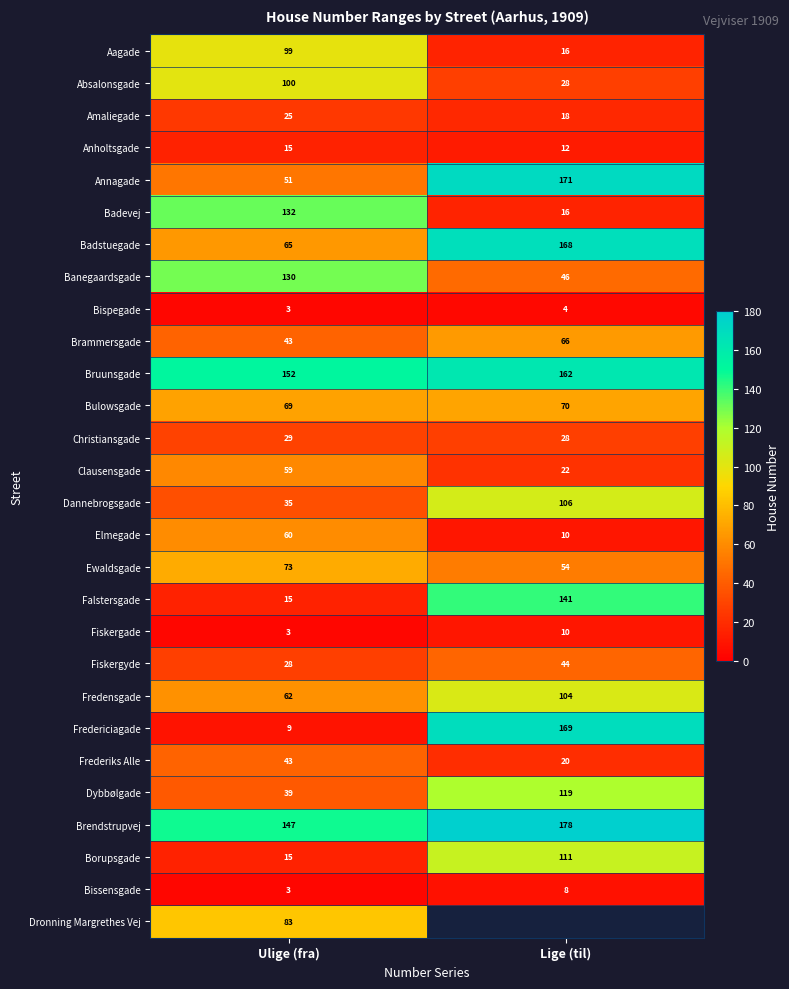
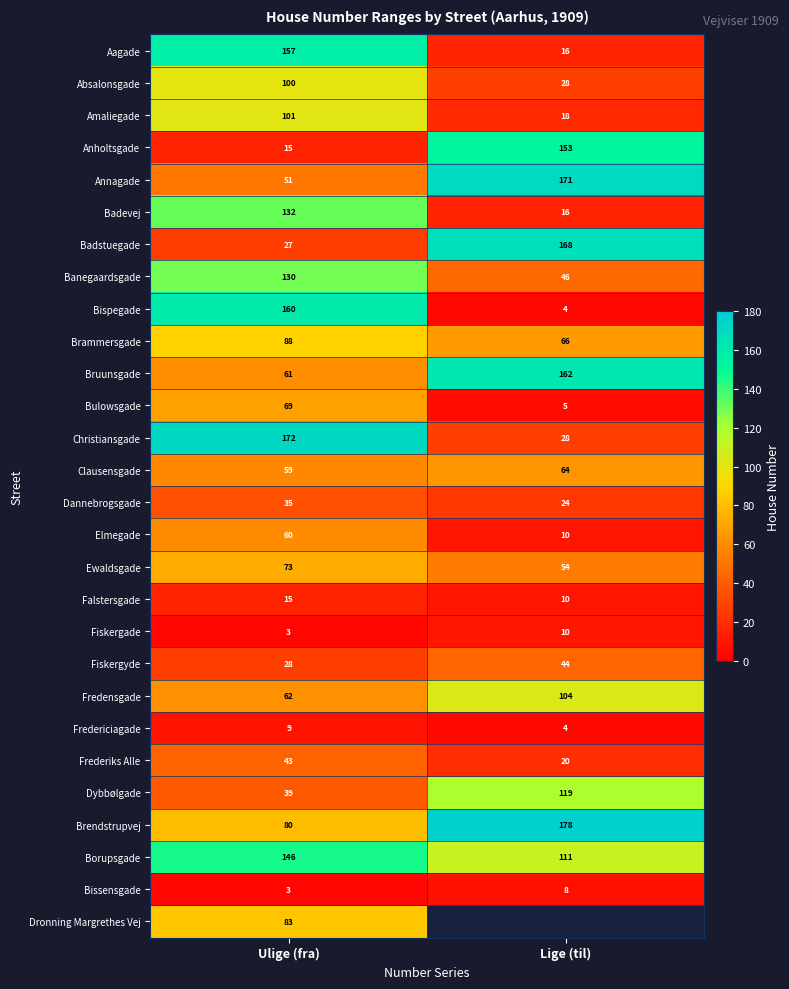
  {
    "Aagade": {
-     "Ulige (fra)": 99,
+     "Ulige (fra)": 157,
      "Lige (til)": 16
    },
    "Absalonsgade": {
      "Ulige (fra)": 100,
      "Lige (til)": 28
    },
    "Amaliegade": {
-     "Ulige (fra)": 25,
+     "Ulige (fra)": 101,
      "Lige (til)": 18
    },
    "Anholtsgade": {
      "Ulige (fra)": 15,
-     "Lige (til)": 12
+     "Lige (til)": 153
    },
    "Annagade": {
      "Ulige (fra)": 51,
      "Lige (til)": 171
    },
    "Badevej": {
      "Ulige (fra)": 132,
      "Lige (til)": 16
    },
    "Badstuegade": {
-     "Ulige (fra)": 65,
+     "Ulige (fra)": 27,
      "Lige (til)": 168
    },
    "Banegaardsgade": {
      "Ulige (fra)": 130,
      "Lige (til)": 46
    },
    "Bispegade": {
-     "Ulige (fra)": 3,
+     "Ulige (fra)": 160,
      "Lige (til)": 4
    },
    "Brammersgade": {
-     "Ulige (fra)": 43,
+     "Ulige (fra)": 88,
      "Lige (til)": 66
    },
    "Bruunsgade": {
-     "Ulige (fra)": 152,
+     "Ulige (fra)": 61,
      "Lige (til)": 162
    },
    "Bulowsgade": {
      "Ulige (fra)": 69,
-     "Lige (til)": 70
+     "Lige (til)": 5
    },
    "Christiansgade": {
-     "Ulige (fra)": 29,
+     "Ulige (fra)": 172,
      "Lige (til)": 28
    },
    "Clausensgade": {
      "Ulige (fra)": 59,
-     "Lige (til)": 22
+     "Lige (til)": 64
    },
    "Dannebrogsgade": {
      "Ulige (fra)": 35,
-     "Lige (til)": 106
+     "Lige (til)": 24
    },
    "Elmegade": {
      "Ulige (fra)": 60,
      "Lige (til)": 10
    },
    "Ewaldsgade": {
      "Ulige (fra)": 73,
      "Lige (til)": 54
    },
    "Falstersgade": {
      "Ulige (fra)": 15,
-     "Lige (til)": 141
+     "Lige (til)": 10
    },
    "Fiskergade": {
      "Ulige (fra)": 3,
      "Lige (til)": 10
    },
    "Fiskergyde": {
      "Ulige (fra)": 28,
      "Lige (til)": 44
    },
    "Fredensgade": {
      "Ulige (fra)": 62,
      "Lige (til)": 104
    },
    "Fredericiagade": {
      "Ulige (fra)": 9,
-     "Lige (til)": 169
+     "Lige (til)": 4
    },
    "Frederiks Alle": {
      "Ulige (fra)": 43,
      "Lige (til)": 20
    },
    "Dybbølgade": {
      "Ulige (fra)": 39,
      "Lige (til)": 119
    },
    "Brendstrupvej": {
-     "Ulige (fra)": 147,
+     "Ulige (fra)": 80,
      "Lige (til)": 178
    },
    "Borupsgade": {
-     "Ulige (fra)": 15,
+     "Ulige (fra)": 146,
      "Lige (til)": 111
    },
    "Bissensgade": {
      "Ulige (fra)": 3,
      "Lige (til)": 8
    },
    "Dronning Margrethes Vej": {
      "Ulige (fra)": 83
    }
  }
